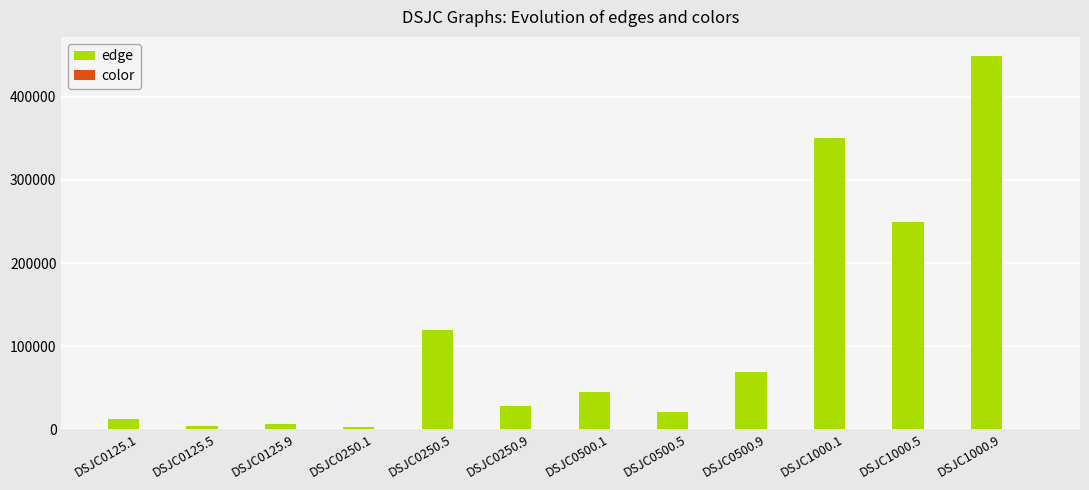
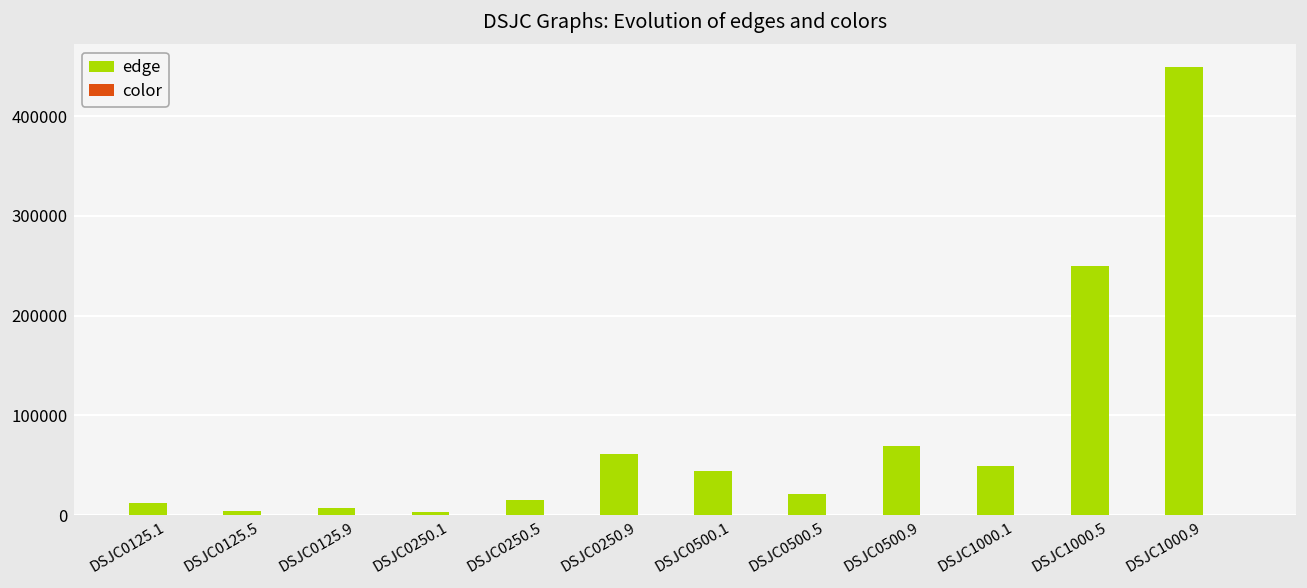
  {
    "edge": {
      "DSJC0125.1": 10000,
      "DSJC0125.5": 0,
      "DSJC0125.9": 10000,
      "DSJC0250.1": 0,
-     "DSJC0250.5": 120000,
-     "DSJC0250.9": 30000,
+     "DSJC0250.5": 20000,
+     "DSJC0250.9": 60000,
      "DSJC0500.1": 40000,
      "DSJC0500.5": 20000,
      "DSJC0500.9": 70000,
-     "DSJC1000.1": 350000,
+     "DSJC1000.1": 50000,
      "DSJC1000.5": 250000,
      "DSJC1000.9": 450000
    }
  }
